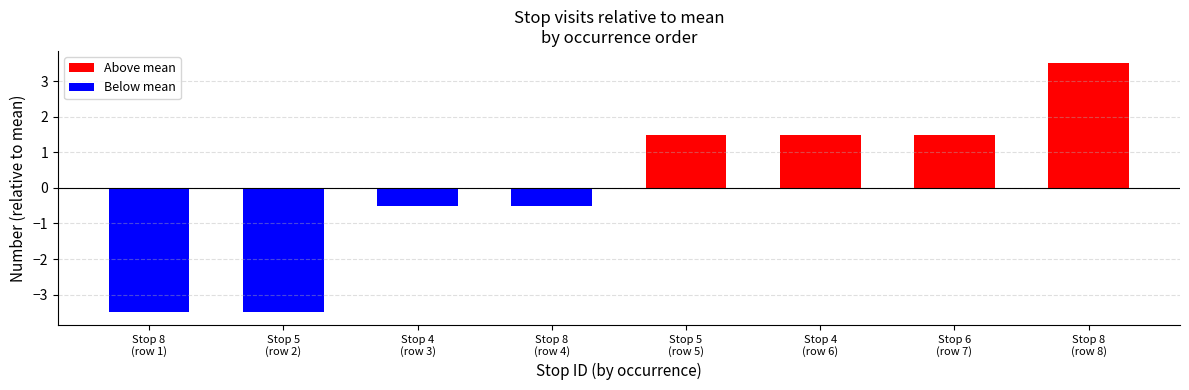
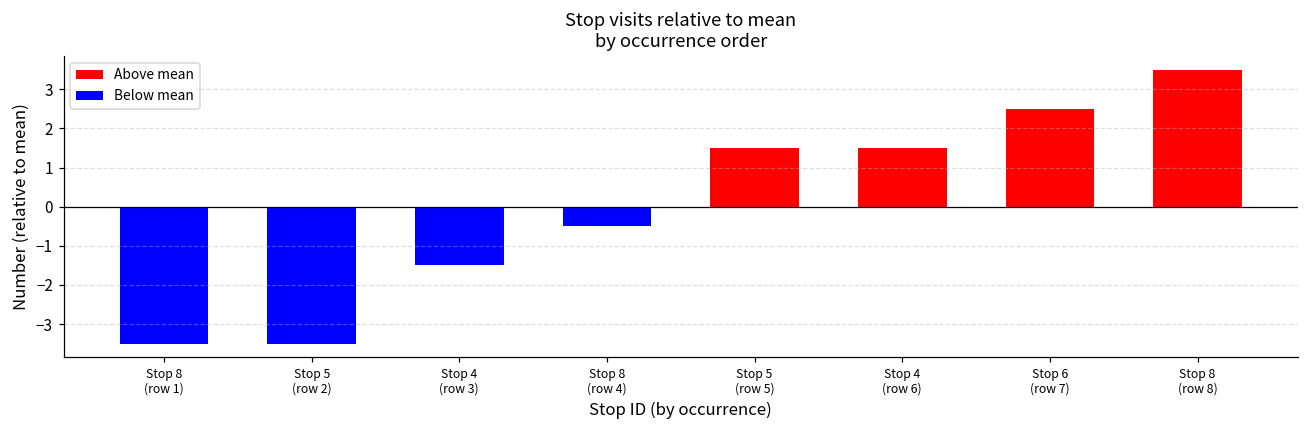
  {
    "Stop 8 (row 1)": -3.5,
    "Stop 5 (row 2)": -3.5,
-   "Stop 4 (row 3)": -0.5,
+   "Stop 4 (row 3)": -1.5,
    "Stop 8 (row 4)": -0.5,
    "Stop 5 (row 5)": 1.5,
    "Stop 4 (row 6)": 1.5,
-   "Stop 6 (row 7)": 1.5,
+   "Stop 6 (row 7)": 2.5,
    "Stop 8 (row 8)": 3.5
  }
